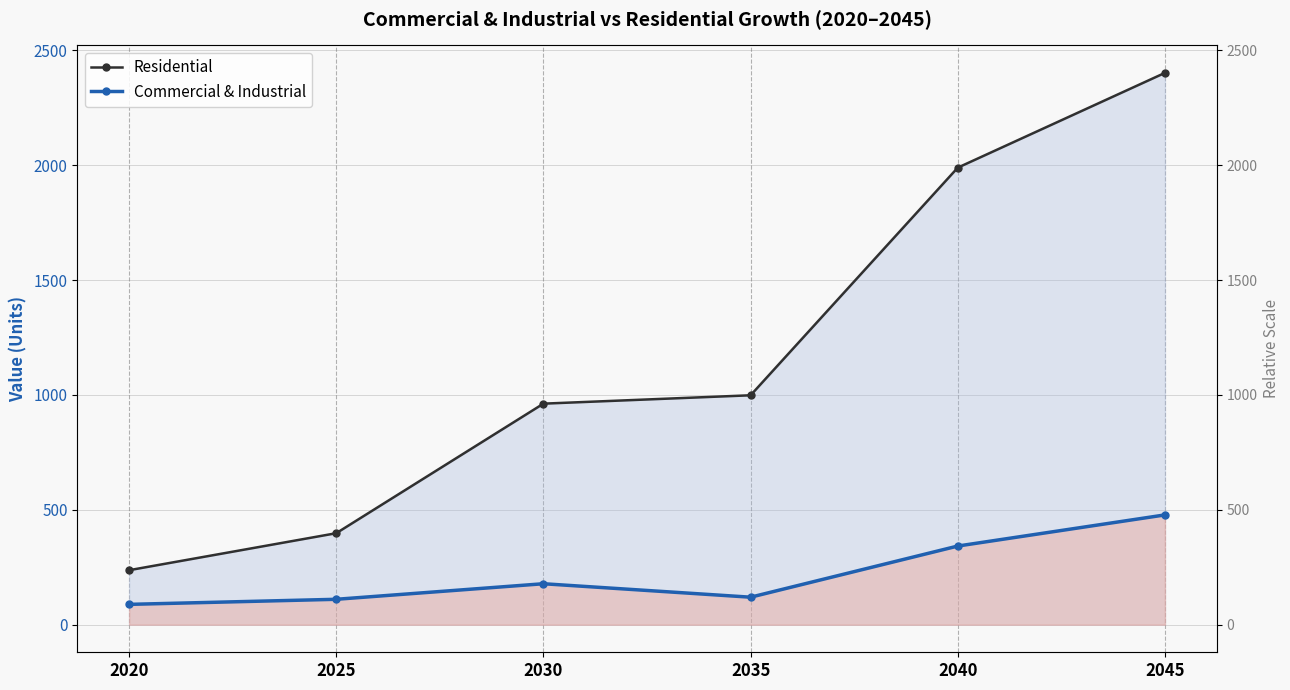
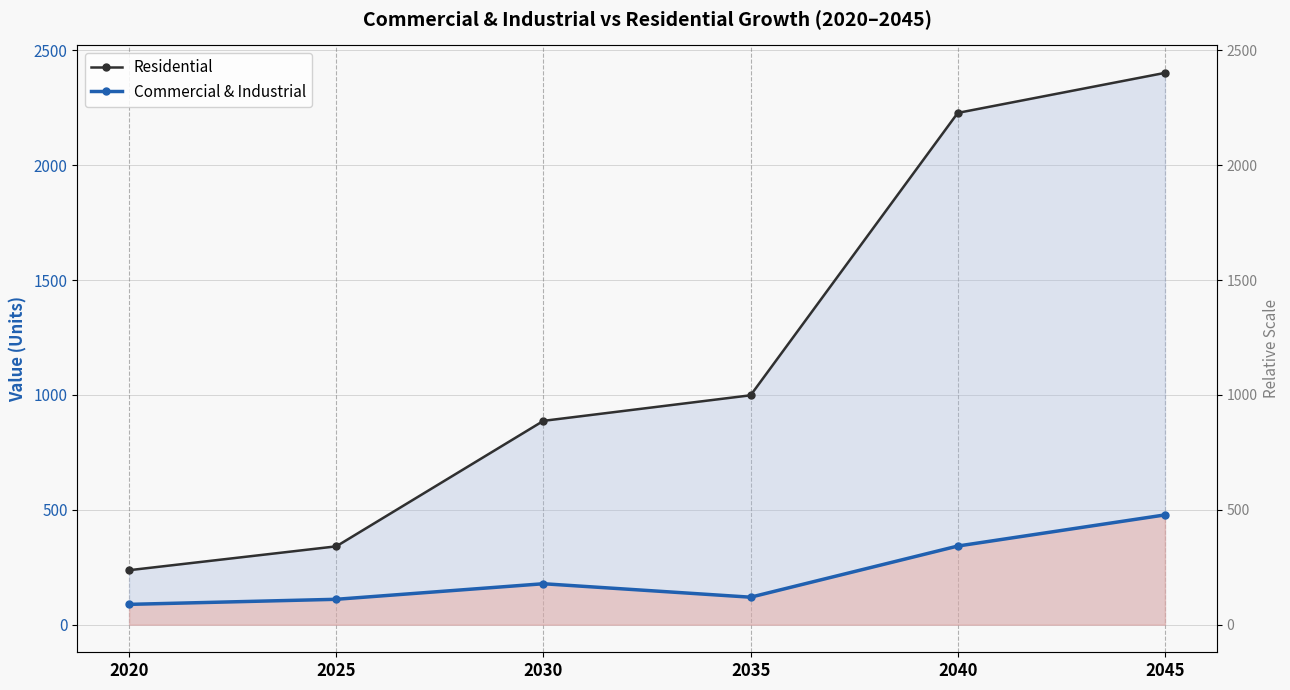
  {
    "Residential": {
      "2020": 240,
-     "2025": 400,
-     "2030": 960,
+     "2025": 340,
+     "2030": 890,
      "2035": 1000,
-     "2040": 1990,
+     "2040": 2230,
      "2045": 2400
    },
    "Commercial & Industrial": {
      "2020": 90,
      "2025": 110,
      "2030": 180,
      "2035": 120,
      "2040": 340,
      "2045": 480
    }
  }
